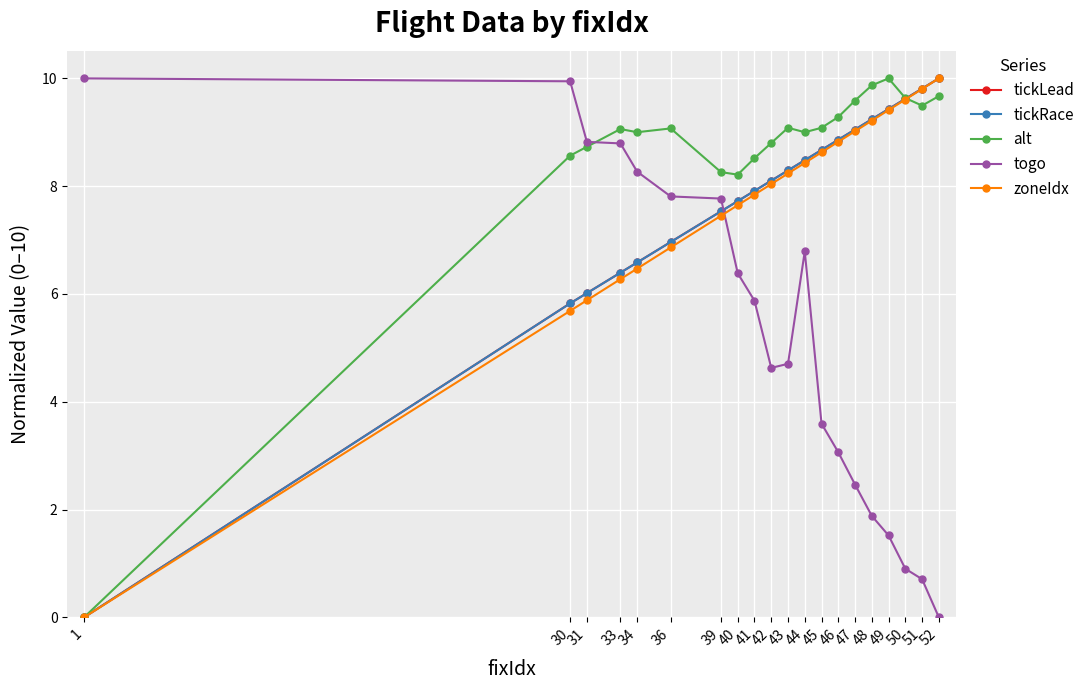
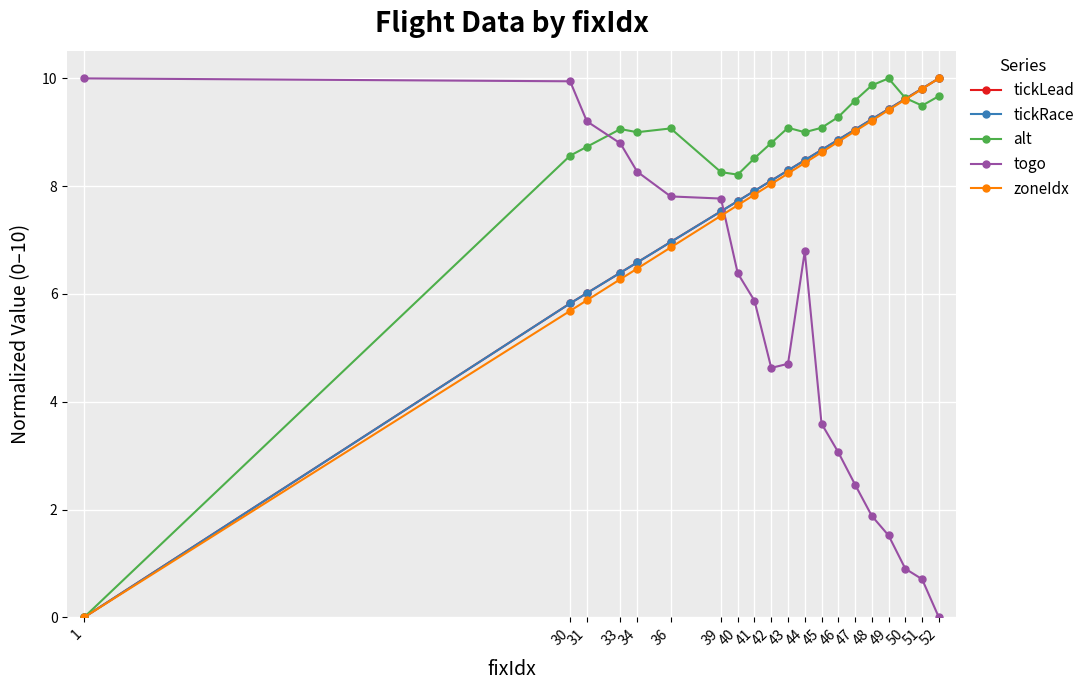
  {
    "tickRace": {
      "30": 5.8,
      "31": 6.0,
      "33": 6.4,
      "34": 6.6,
      "36": 7.0,
      "39": 7.5,
      "40": 7.7,
      "41": 7.9,
      "42": 8.1,
      "43": 8.3,
      "44": 8.5
    },
    "alt": {
      "30": 8.6,
      "31": 8.7,
      "33": 9.1,
      "34": 9.0,
      "36": 9.1,
      "39": 8.3,
      "40": 8.2,
      "41": 8.5,
      "42": 8.8,
      "43": 9.1,
      "44": 9.0,
      "45": 9.1,
      "46": 9.3,
      "47": 9.6,
      "48": 9.9,
      "49": 10.0,
      "51": 9.5,
      "52": 9.7
    },
    "togo": {
      "1": 10.0,
      "30": 9.9,
-     "31": 8.8,
+     "31": 9.2,
      "33": 8.8,
      "34": 8.3,
      "36": 7.8,
      "39": 7.8,
      "40": 6.4,
      "41": 5.9,
      "42": 4.6,
      "43": 4.7,
      "44": 6.8,
      "45": 3.6,
      "46": 3.1,
      "47": 2.5,
      "48": 1.9,
      "49": 1.5,
      "50": 0.9,
      "51": 0.7,
      "52": 0.0
    },
    "zoneIdx": {
      "30": 5.7,
      "31": 5.9,
      "33": 6.3,
      "34": 6.5,
      "36": 6.9,
      "39": 7.5,
      "40": 7.6,
      "41": 7.8,
      "42": 8.0,
      "43": 8.2,
      "44": 8.4
    }
  }
